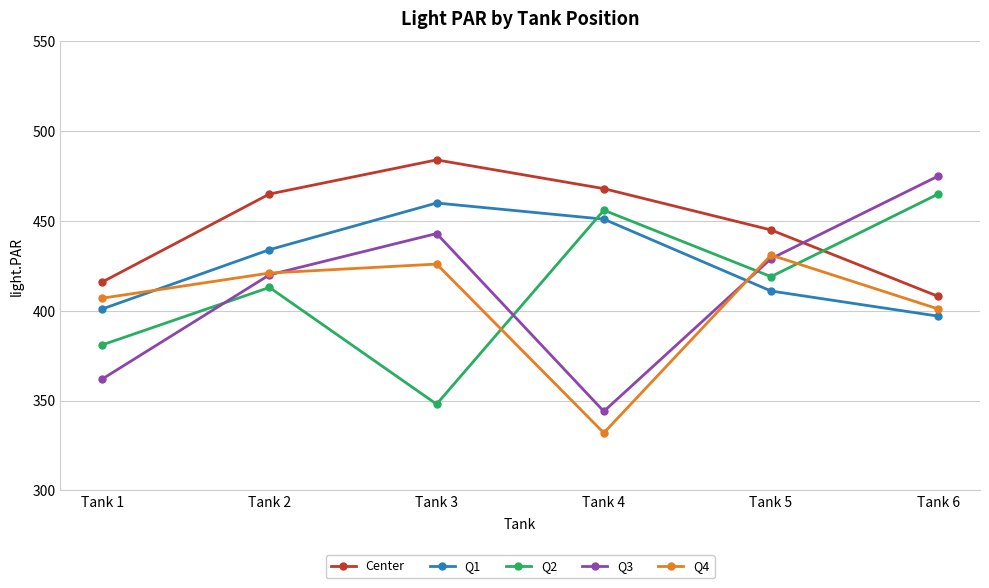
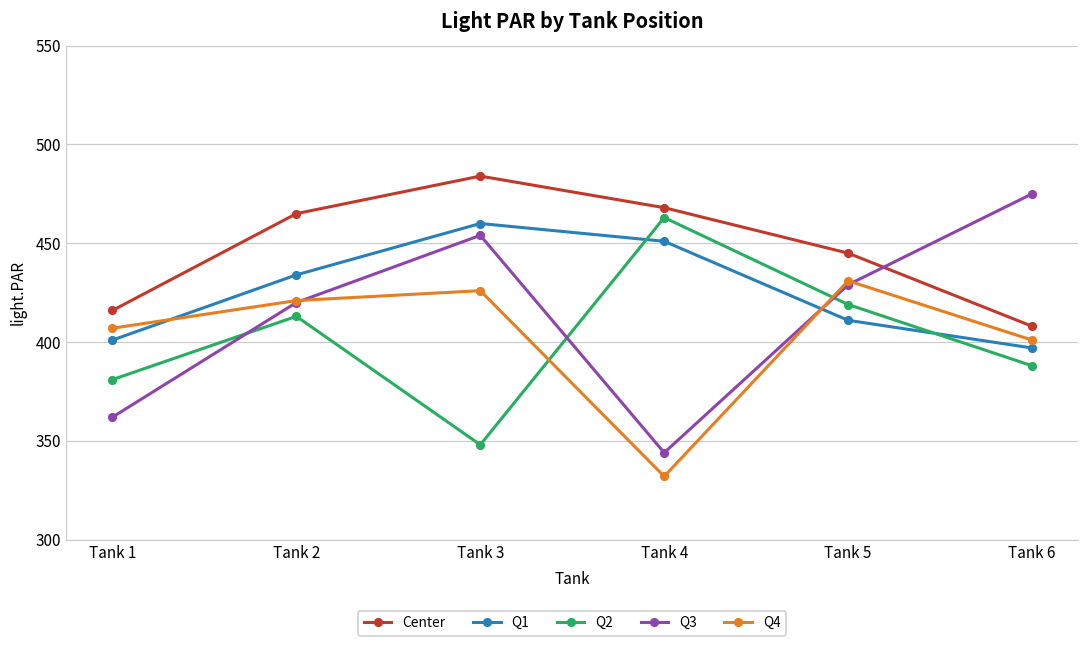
  {
    "Center": {
      "Tank 1": 416,
      "Tank 2": 465,
      "Tank 3": 484,
      "Tank 4": 468,
      "Tank 5": 445,
      "Tank 6": 408
    },
    "Q1": {
      "Tank 1": 401,
      "Tank 2": 434,
      "Tank 3": 460,
      "Tank 4": 451,
      "Tank 5": 411,
      "Tank 6": 397
    },
    "Q2": {
      "Tank 1": 381,
      "Tank 2": 413,
      "Tank 3": 348,
-     "Tank 4": 456,
+     "Tank 4": 463,
      "Tank 5": 419,
-     "Tank 6": 465
+     "Tank 6": 388
    },
    "Q3": {
      "Tank 1": 362,
-     "Tank 3": 443,
+     "Tank 3": 454,
      "Tank 4": 344,
      "Tank 5": 429,
      "Tank 6": 475
    },
    "Q4": {
      "Tank 1": 407,
      "Tank 3": 426,
      "Tank 4": 332,
      "Tank 5": 431,
      "Tank 6": 401
    }
  }
